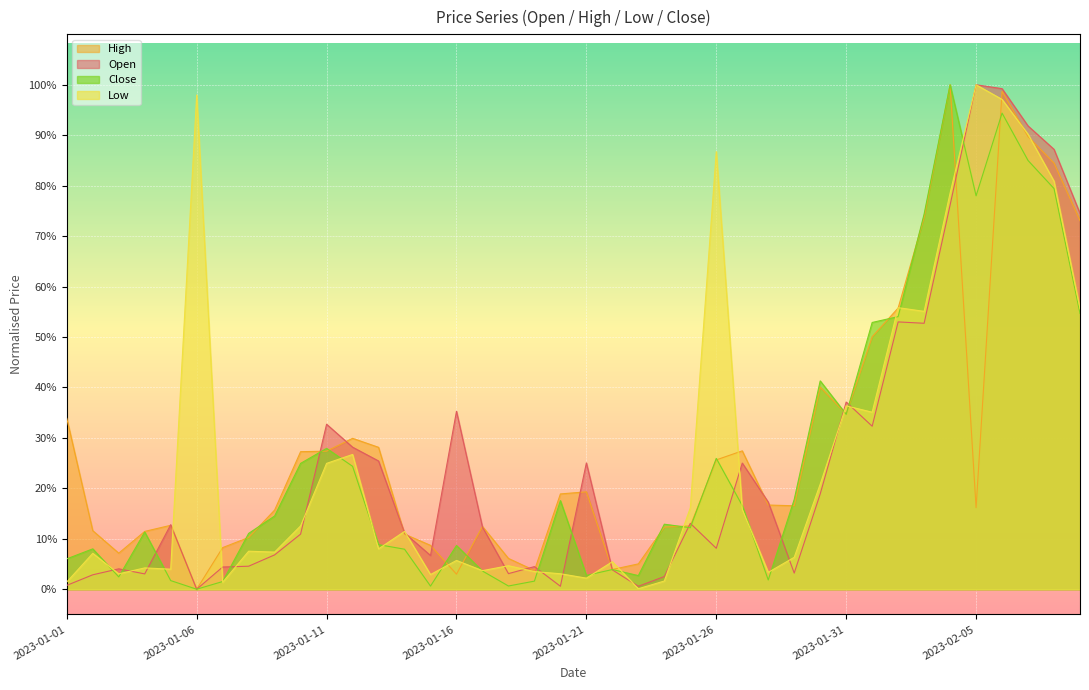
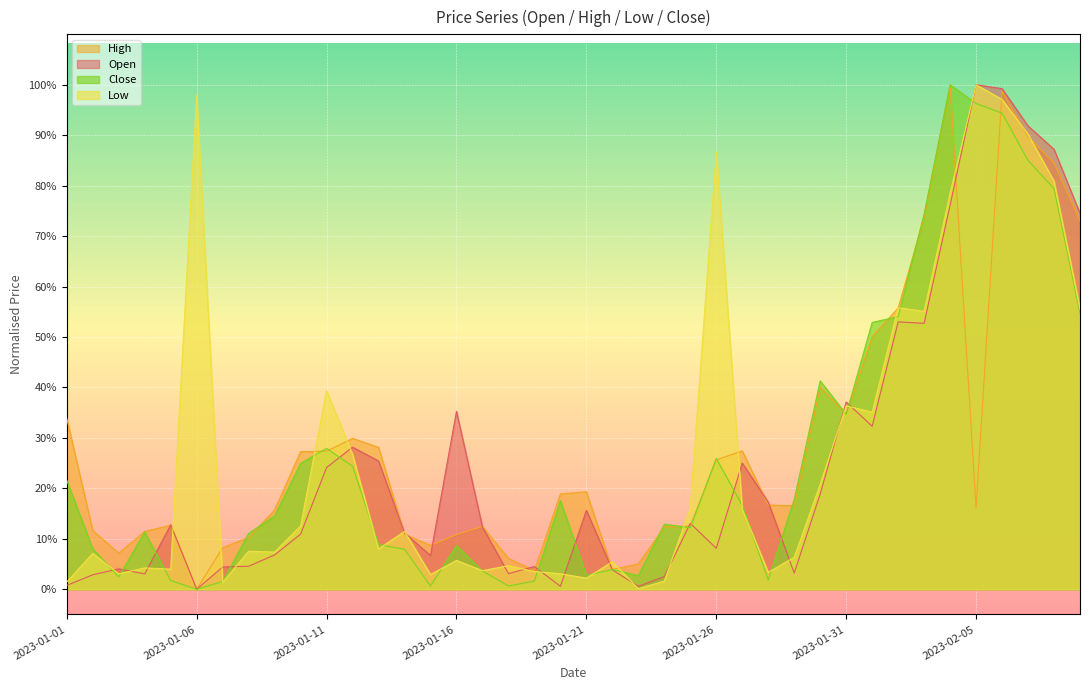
  {
    "High": {
      "2023-01-01": "34%",
      "2023-01-11": "27%",
-     "2023-01-16": "3%",
+     "2023-01-16": "11%",
      "2023-01-21": "19%",
      "2023-02-05": "16%"
    },
    "Open": {
      "2023-01-01": "1%",
-     "2023-01-11": "33%",
+     "2023-01-11": "24%",
      "2023-01-16": "35%",
-     "2023-01-21": "25%",
+     "2023-01-21": "16%",
      "2023-01-26": "8%",
      "2023-01-31": "37%"
    },
    "Close": {
-     "2023-01-01": "6%",
+     "2023-01-01": "22%",
      "2023-01-11": "28%",
      "2023-01-16": "9%",
      "2023-01-21": "3%",
-     "2023-02-05": "78%"
+     "2023-02-05": "96%"
    },
    "Low": {
      "2023-01-01": "1%",
      "2023-01-06": "98%",
-     "2023-01-11": "25%",
+     "2023-01-11": "39%",
      "2023-01-16": "6%",
      "2023-01-21": "2%",
      "2023-01-26": "87%",
      "2023-01-31": "36%"
    }
  }
